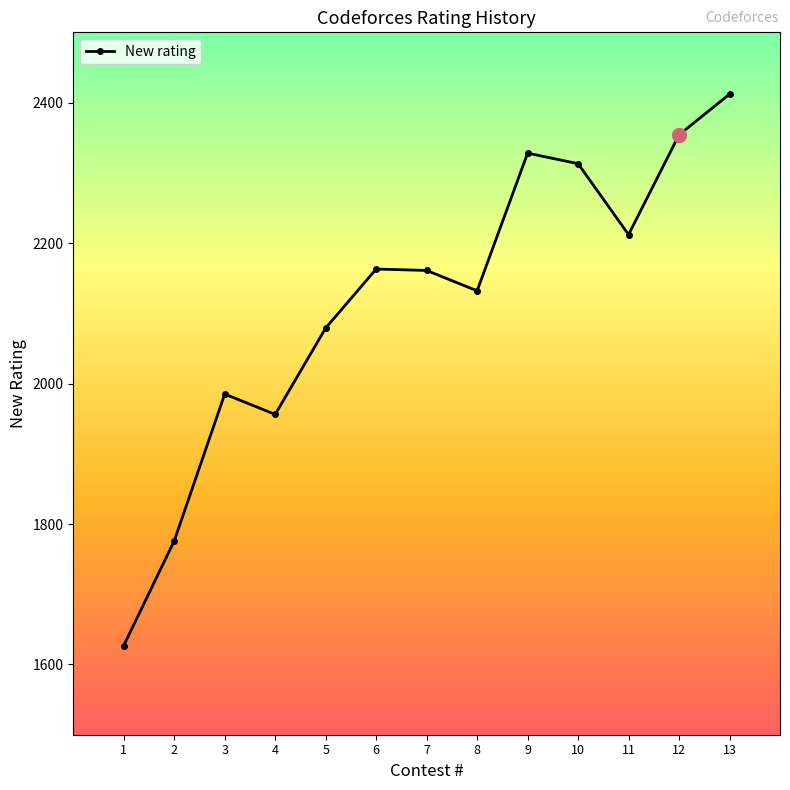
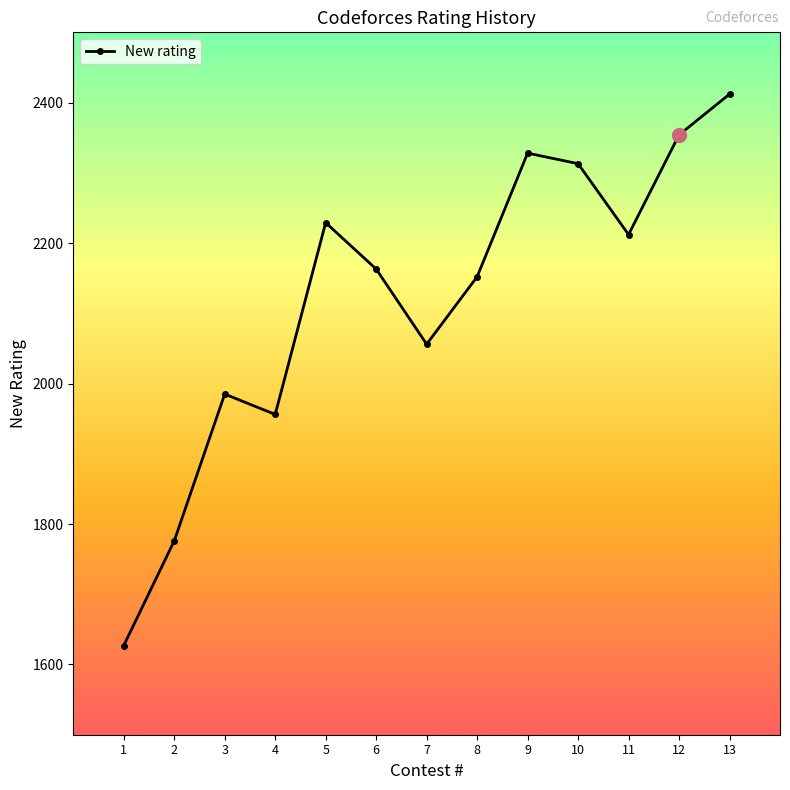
  {
    "New rating": {
      "1": 1630,
      "2": 1780,
      "3": 1990,
      "4": 1960,
-     "5": 2080,
+     "5": 2230,
      "6": 2160,
-     "7": 2160,
-     "8": 2130,
+     "7": 2060,
+     "8": 2150,
      "9": 2330,
      "10": 2310,
      "11": 2210,
      "13": 2410
    }
  }
